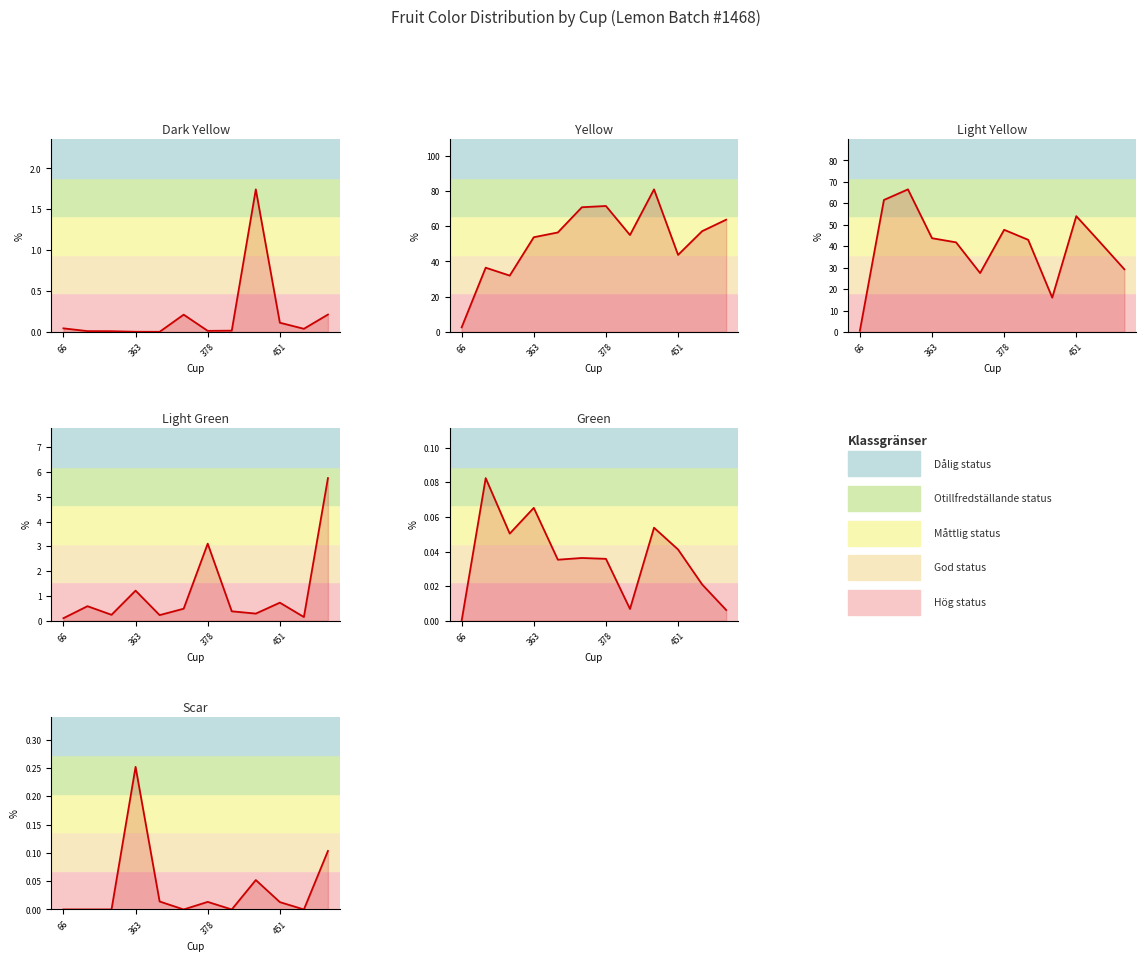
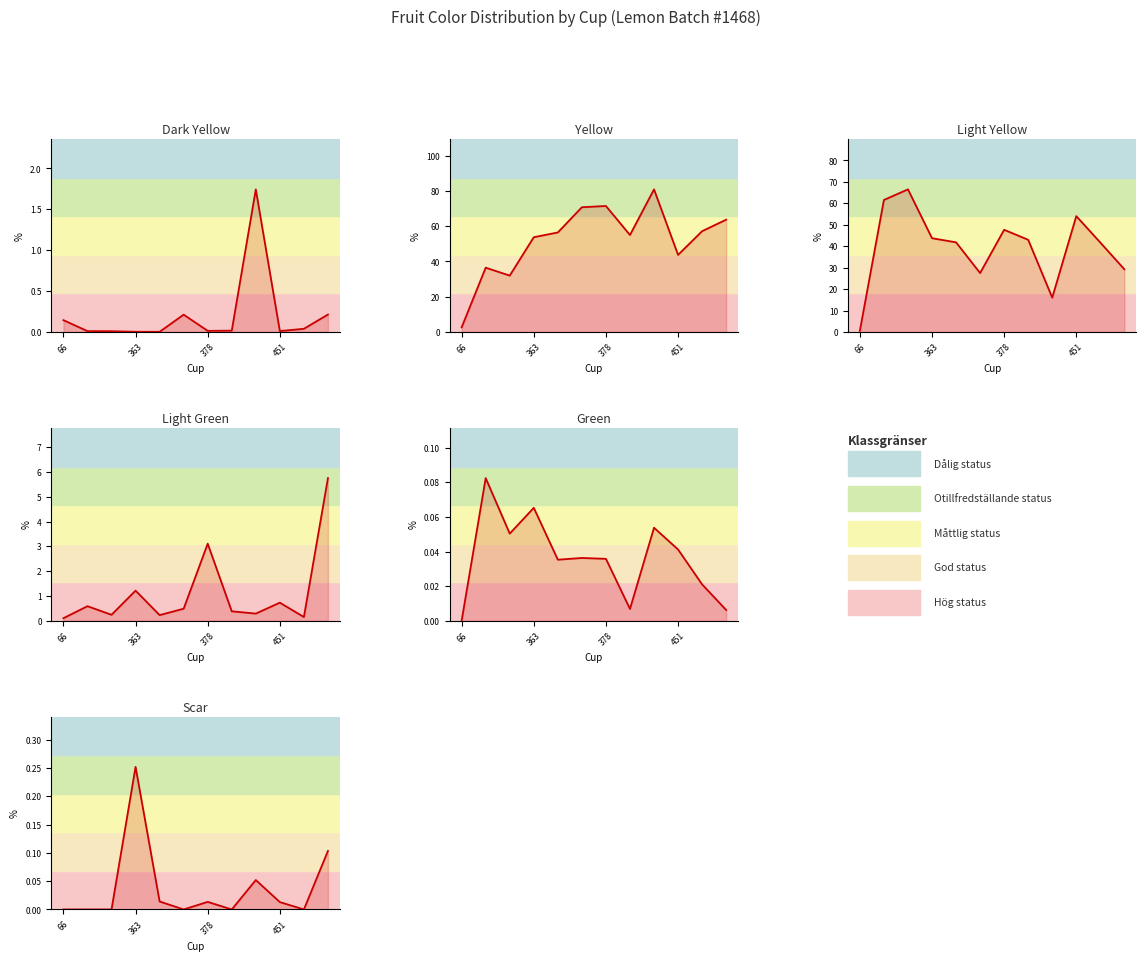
  {
    "Dark Yellow": {
-     "66": 0.0,
+     "66": 0.1,
      "363": 0.0,
      "378": 0.0,
-     "451": 0.1
+     "451": 0.0
    },
    "Yellow": {
      "66": 3,
      "363": 54,
      "378": 72,
      "451": 44
    },
    "Light Yellow": {
      "66": 1,
      "363": 44,
      "378": 48,
      "451": 54
    },
    "Light Green": {
      "66": 0.1,
      "363": 1.2,
      "378": 3.1,
      "451": 0.7
    },
    "Scar": {
      "66": 0.00,
      "363": 0.25,
      "378": 0.01,
      "451": 0.01
    }
  }
